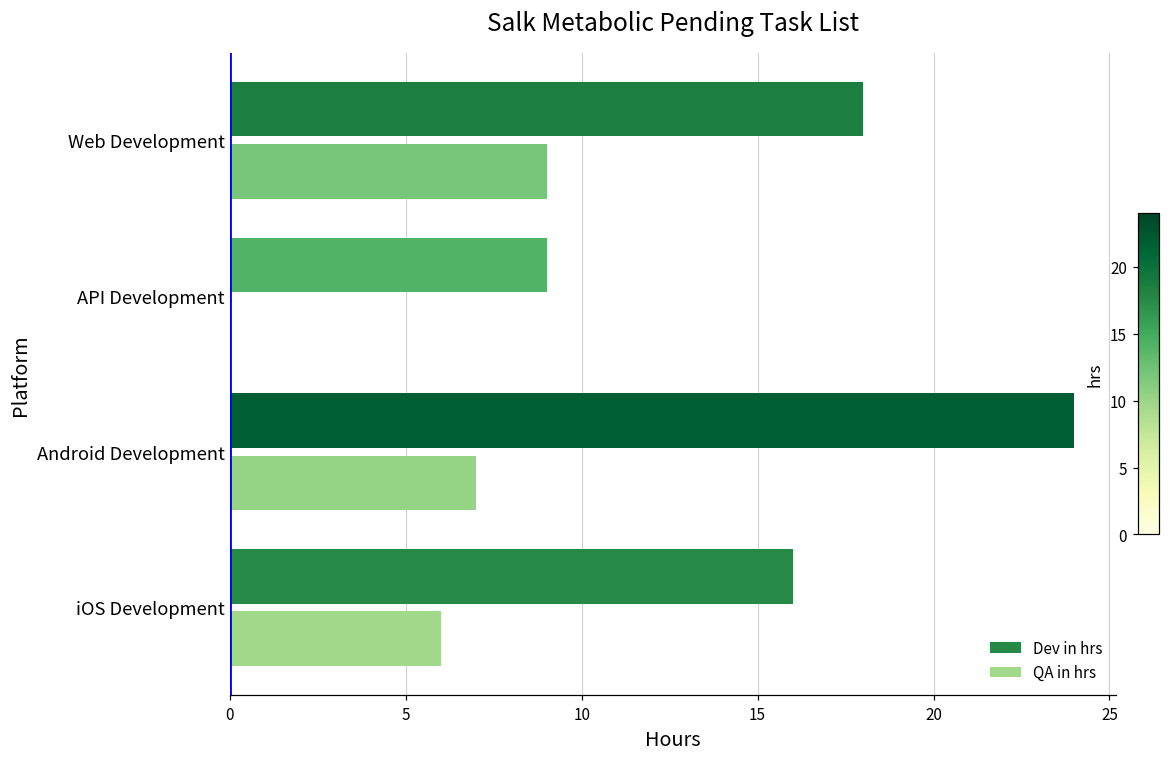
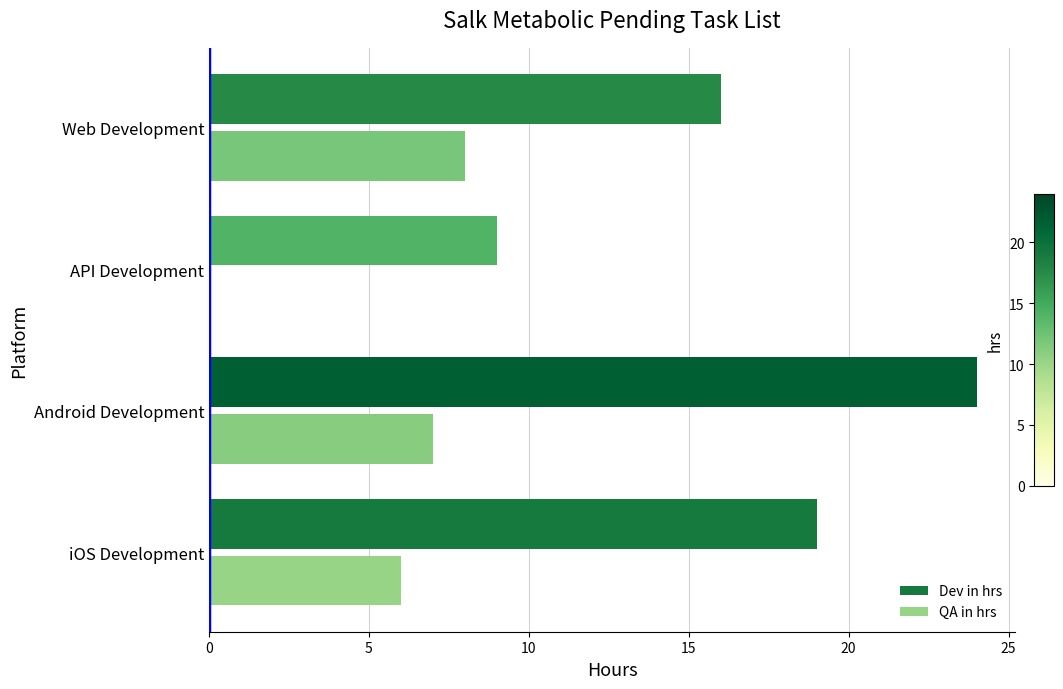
  {
    "Dev in hrs": {
-     "Web Development": 18,
+     "Web Development": 16,
      "API Development": 9,
      "Android Development": 24,
-     "iOS Development": 16
+     "iOS Development": 19
    },
    "QA in hrs": {
-     "Web Development": 9,
+     "Web Development": 8,
      "API Development": 0,
      "Android Development": 7,
      "iOS Development": 6
    }
  }
